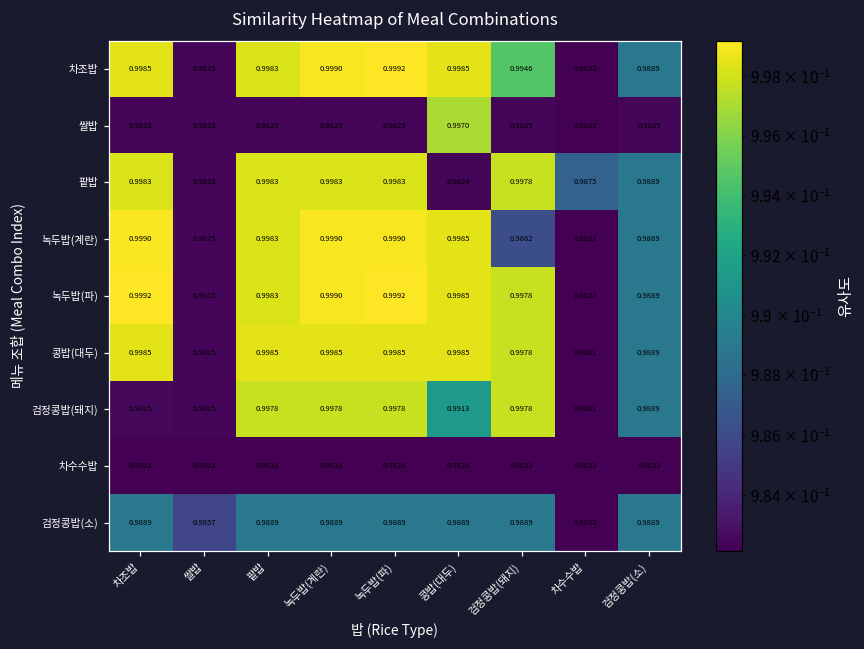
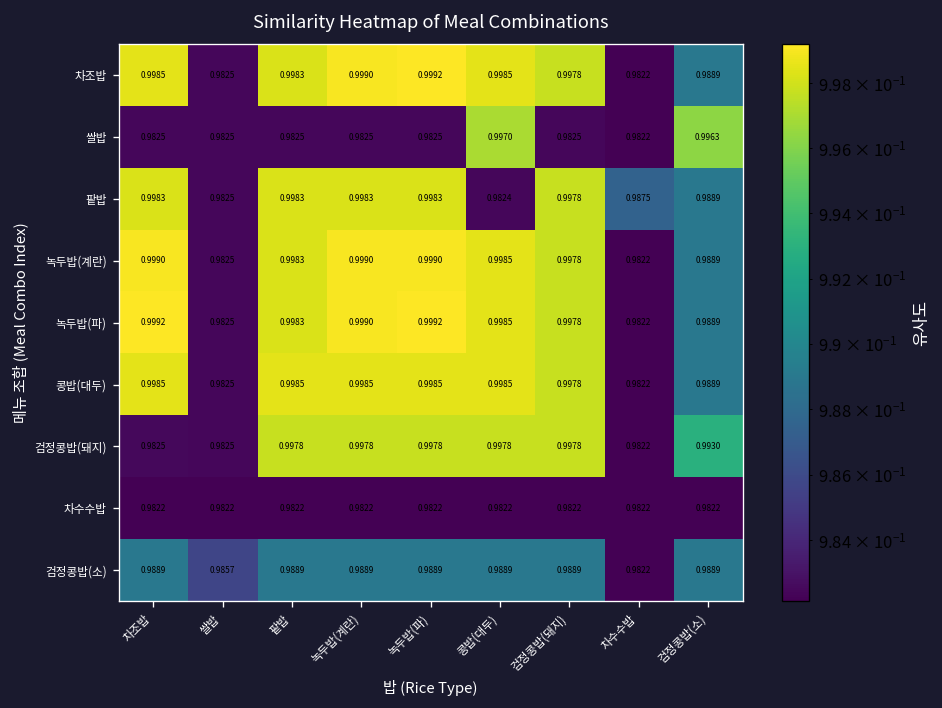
  {
    "차조밥": {
      "차조밥": 0.9985,
      "쌀밥": 0.9825,
      "팥밥": 0.9983,
      "녹두밥(계란)": 0.9990,
      "녹두밥(파)": 0.9992,
      "콩밥(대두)": 0.9985,
-     "검정콩밥(돼지)": 0.9946,
+     "검정콩밥(돼지)": 0.9978,
      "차수수밥": 0.9822,
      "검정콩밥(소)": 0.9889
    },
    "쌀밥": {
      "차조밥": 0.9825,
      "쌀밥": 0.9825,
      "팥밥": 0.9825,
      "녹두밥(계란)": 0.9825,
      "녹두밥(파)": 0.9825,
      "콩밥(대두)": 0.9970,
      "검정콩밥(돼지)": 0.9825,
      "차수수밥": 0.9822,
-     "검정콩밥(소)": 0.9825
+     "검정콩밥(소)": 0.9963
    },
    "팥밥": {
      "차조밥": 0.9983,
      "쌀밥": 0.9825,
      "팥밥": 0.9983,
      "녹두밥(계란)": 0.9983,
      "녹두밥(파)": 0.9983,
      "콩밥(대두)": 0.9824,
      "검정콩밥(돼지)": 0.9978,
      "차수수밥": 0.9875,
      "검정콩밥(소)": 0.9889
    },
    "녹두밥(계란)": {
      "차조밥": 0.9990,
      "쌀밥": 0.9825,
      "팥밥": 0.9983,
      "녹두밥(계란)": 0.9990,
      "녹두밥(파)": 0.9990,
      "콩밥(대두)": 0.9985,
-     "검정콩밥(돼지)": 0.9862,
+     "검정콩밥(돼지)": 0.9978,
      "차수수밥": 0.9822,
      "검정콩밥(소)": 0.9889
    },
    "녹두밥(파)": {
      "차조밥": 0.9992,
      "쌀밥": 0.9825,
      "팥밥": 0.9983,
      "녹두밥(계란)": 0.9990,
      "녹두밥(파)": 0.9992,
      "콩밥(대두)": 0.9985,
      "검정콩밥(돼지)": 0.9978,
      "차수수밥": 0.9822,
      "검정콩밥(소)": 0.9889
    },
    "콩밥(대두)": {
      "차조밥": 0.9985,
      "쌀밥": 0.9825,
      "팥밥": 0.9985,
      "녹두밥(계란)": 0.9985,
      "녹두밥(파)": 0.9985,
      "콩밥(대두)": 0.9985,
      "검정콩밥(돼지)": 0.9978,
      "차수수밥": 0.9822,
      "검정콩밥(소)": 0.9889
    },
    "검정콩밥(돼지)": {
      "차조밥": 0.9825,
      "쌀밥": 0.9825,
      "팥밥": 0.9978,
      "녹두밥(계란)": 0.9978,
      "녹두밥(파)": 0.9978,
-     "콩밥(대두)": 0.9913,
+     "콩밥(대두)": 0.9978,
      "검정콩밥(돼지)": 0.9978,
      "차수수밥": 0.9822,
-     "검정콩밥(소)": 0.9889
+     "검정콩밥(소)": 0.9930
    },
    "차수수밥": {
      "차조밥": 0.9822,
      "쌀밥": 0.9822,
      "팥밥": 0.9822,
      "녹두밥(계란)": 0.9822,
      "녹두밥(파)": 0.9822,
      "콩밥(대두)": 0.9822,
      "검정콩밥(돼지)": 0.9822,
      "차수수밥": 0.9822,
      "검정콩밥(소)": 0.9822
    },
    "검정콩밥(소)": {
      "차조밥": 0.9889,
      "쌀밥": 0.9857,
      "팥밥": 0.9889,
      "녹두밥(계란)": 0.9889,
      "녹두밥(파)": 0.9889,
      "콩밥(대두)": 0.9889,
      "검정콩밥(돼지)": 0.9889,
      "차수수밥": 0.9822,
      "검정콩밥(소)": 0.9889
    }
  }
